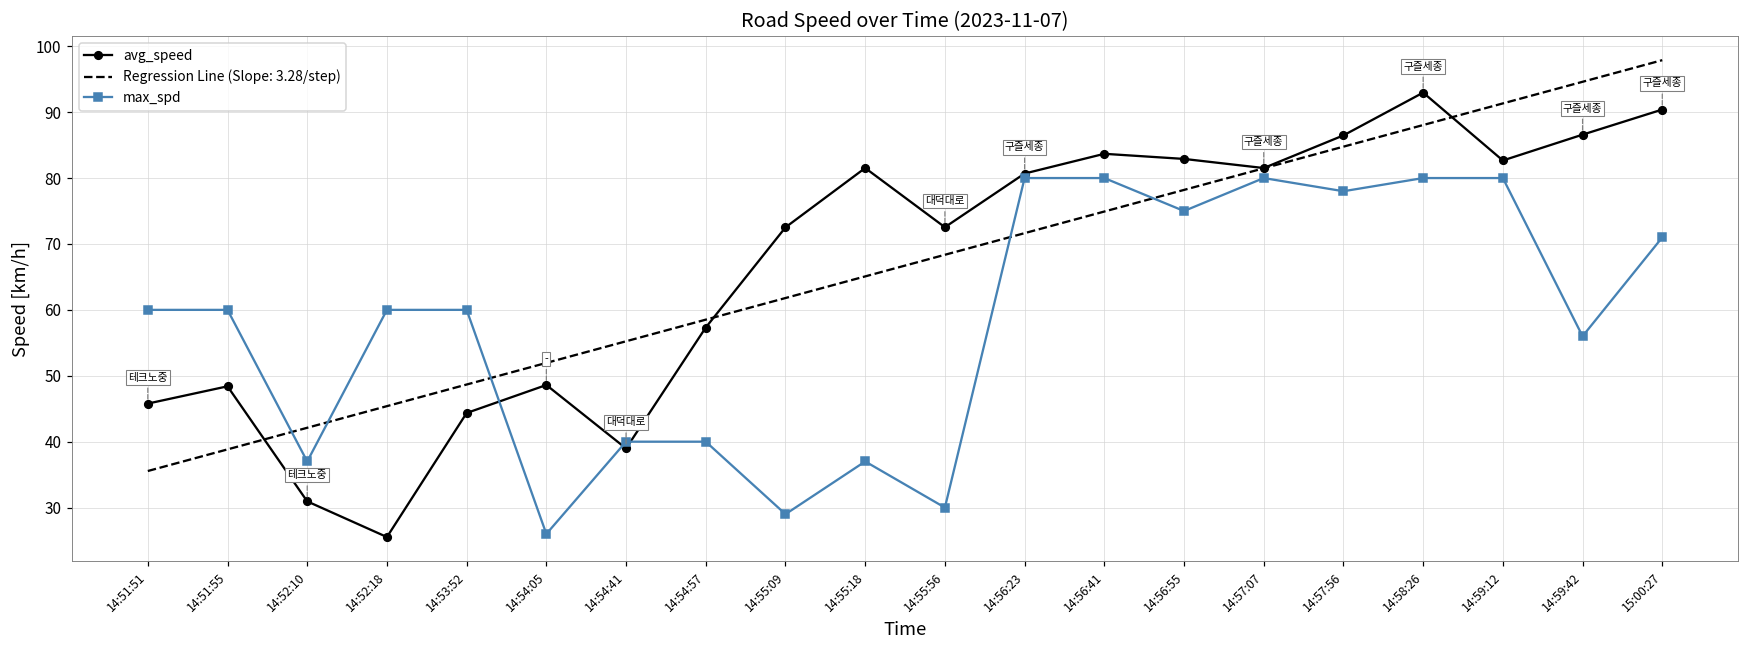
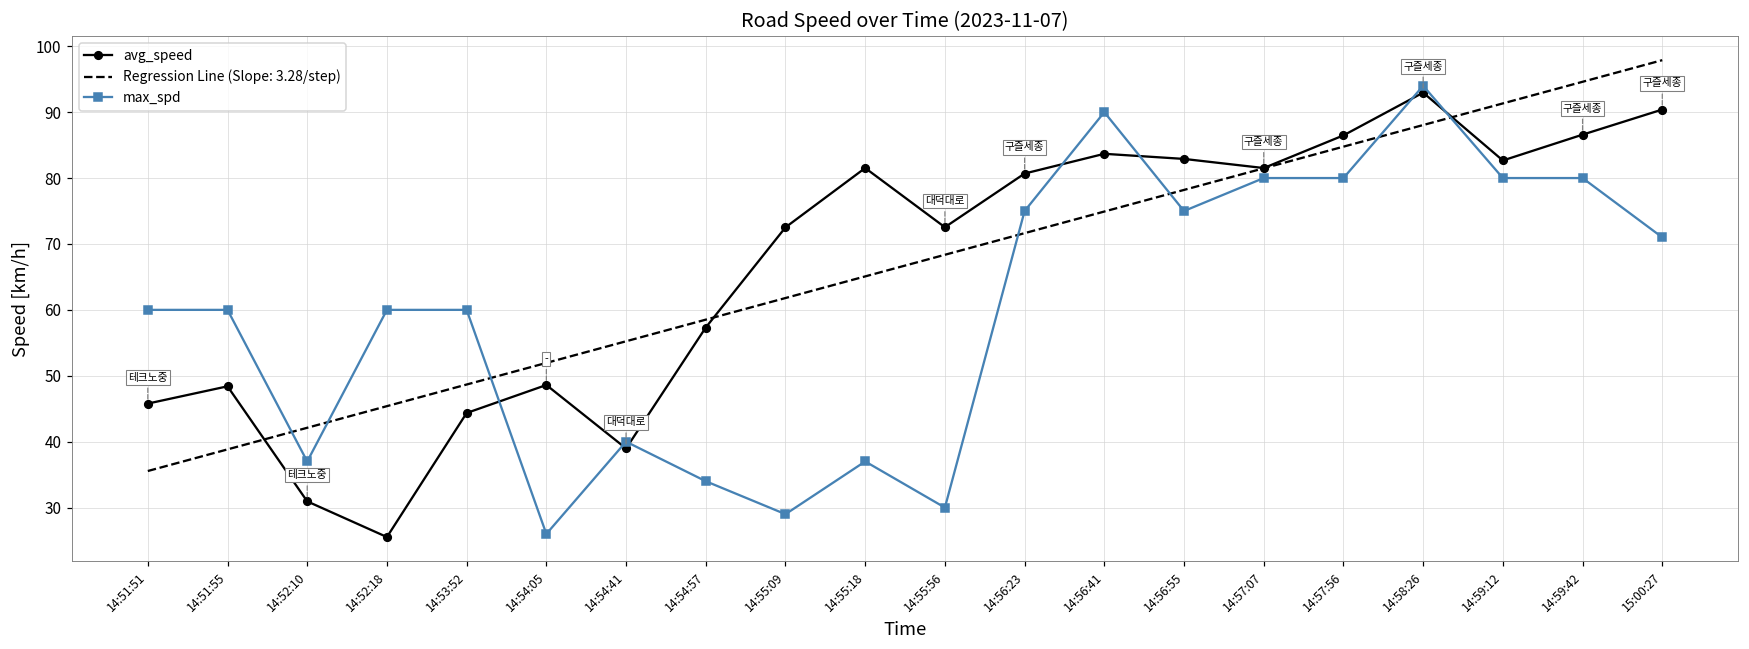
  {
    "max_spd": {
      "14:51:51": 60,
      "14:51:55": 60,
      "14:52:10": 37,
      "14:52:18": 60,
      "14:53:52": 60,
      "14:54:05": 26,
      "14:54:41": 40,
-     "14:54:57": 40,
+     "14:54:57": 34,
      "14:55:09": 29,
      "14:55:18": 37,
      "14:55:56": 30,
-     "14:56:23": 80,
-     "14:56:41": 80,
+     "14:56:23": 75,
+     "14:56:41": 90,
      "14:56:55": 75,
      "14:57:07": 80,
-     "14:57:56": 78,
-     "14:58:26": 80,
+     "14:57:56": 80,
+     "14:58:26": 94,
      "14:59:12": 80,
-     "14:59:42": 56,
+     "14:59:42": 80,
      "15:00:27": 71
    }
  }
